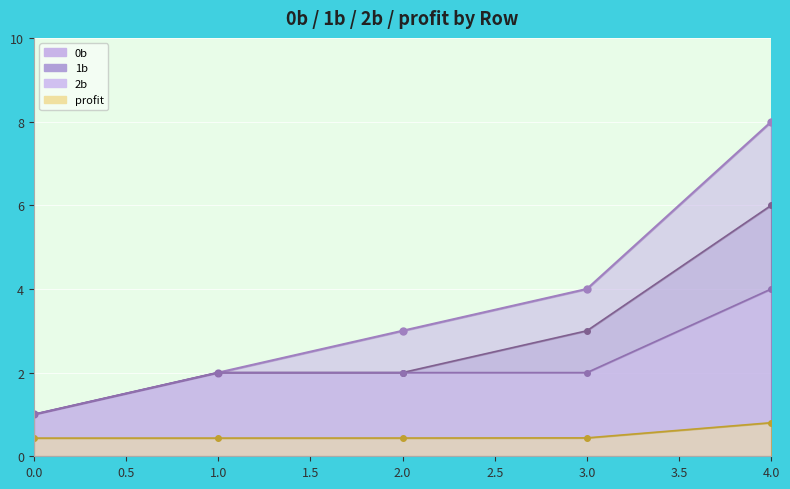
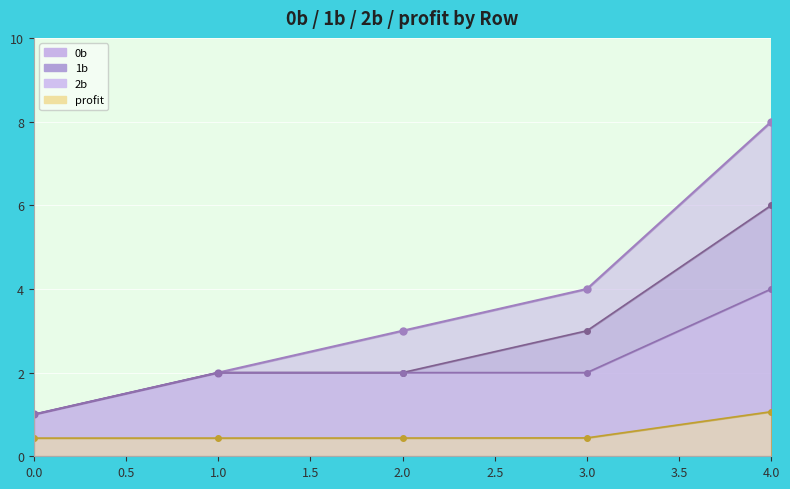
  {
    "profit": {
      "0.0": 0.4,
      "1.0": 0.4,
      "2.0": 0.4,
      "3.0": 0.4,
-     "4.0": 0.8
+     "4.0": 1.1
    }
  }
